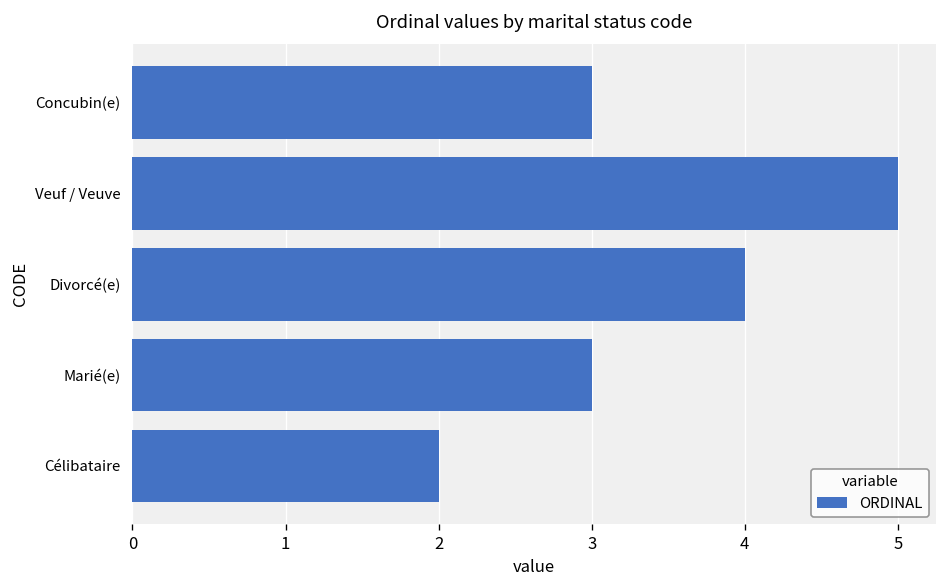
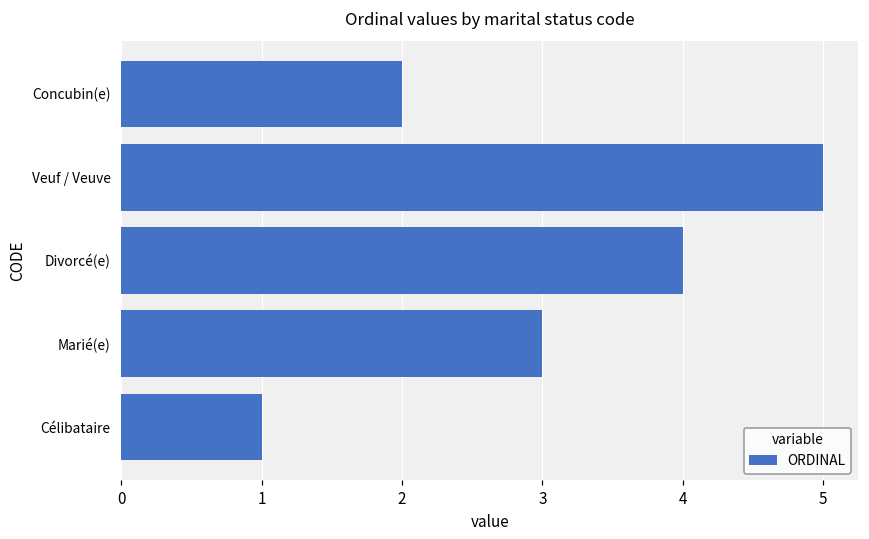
  {
-   "Concubin(e)": 3,
+   "Concubin(e)": 2,
    "Veuf / Veuve": 5,
    "Divorcé(e)": 4,
    "Marié(e)": 3,
-   "Célibataire": 2
+   "Célibataire": 1
  }
